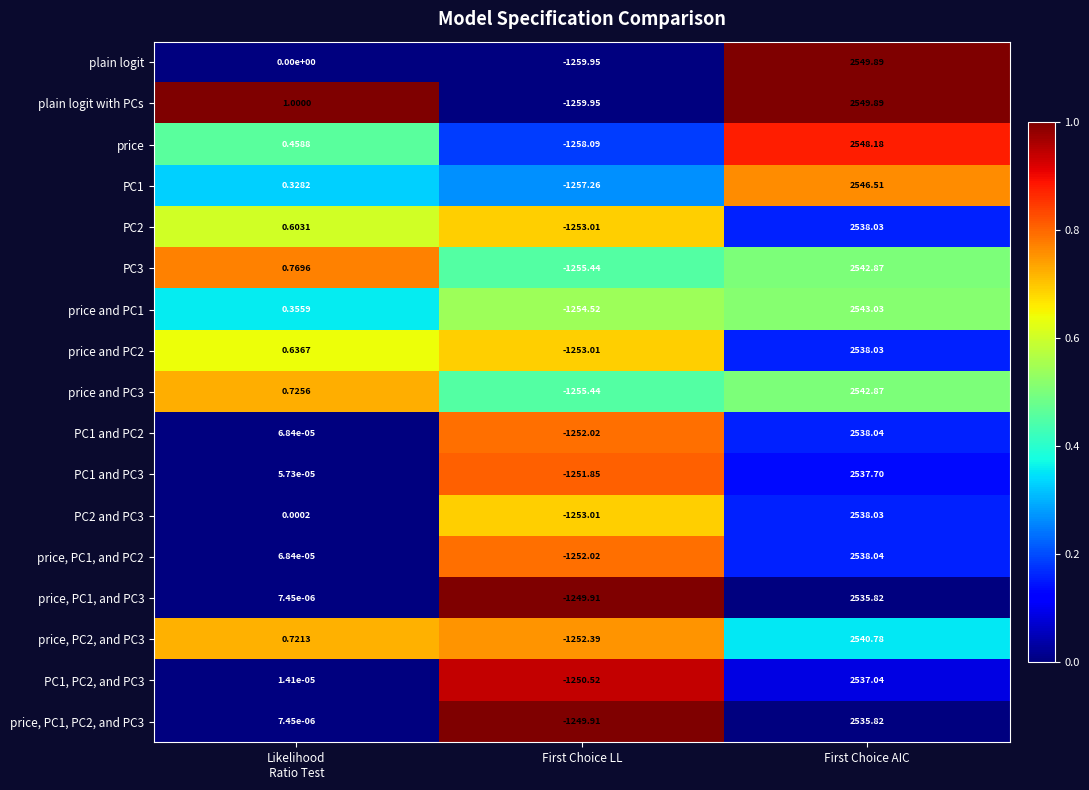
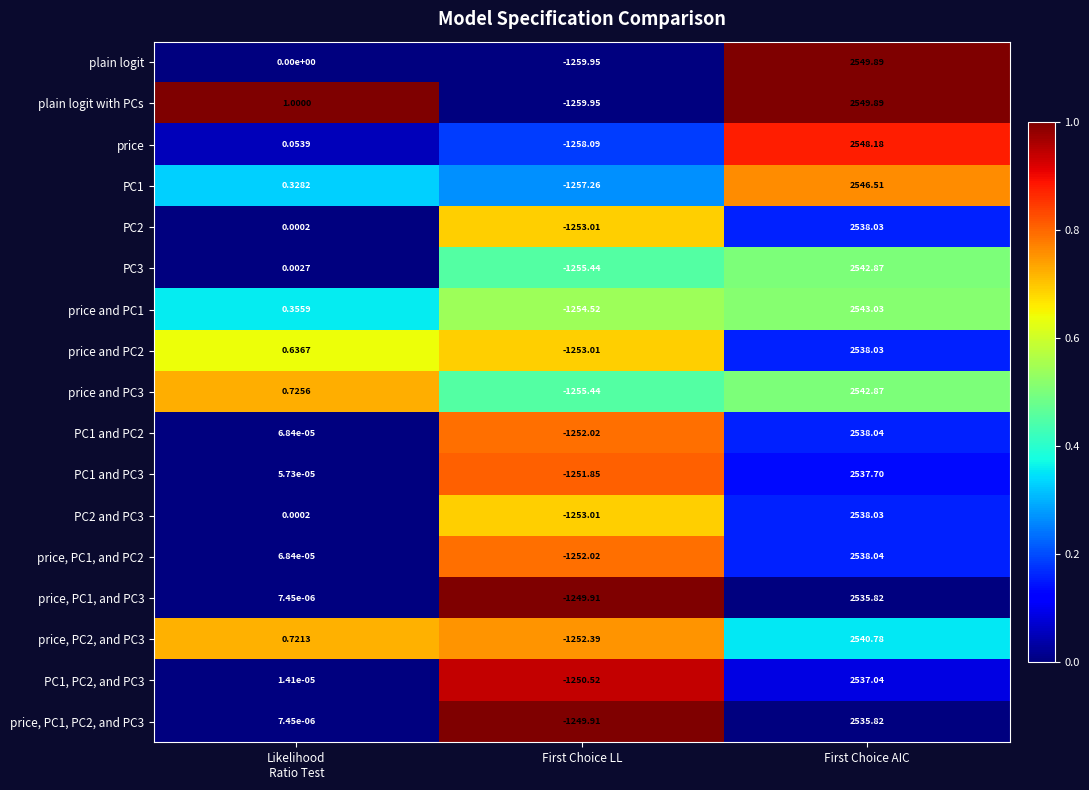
  {
    "plain logit": {
      "Likelihood Ratio Test": "0.00e+00",
      "First Choice LL": "-1259.95",
      "First Choice AIC": "2549.89"
    },
    "plain logit with PCs": {
      "Likelihood Ratio Test": "1.0000",
      "First Choice LL": "-1259.95",
      "First Choice AIC": "2549.89"
    },
    "price": {
-     "Likelihood Ratio Test": "0.4588",
+     "Likelihood Ratio Test": "0.0539",
      "First Choice LL": "-1258.09",
      "First Choice AIC": "2548.18"
    },
    "PC1": {
      "Likelihood Ratio Test": "0.3282",
      "First Choice LL": "-1257.26",
      "First Choice AIC": "2546.51"
    },
    "PC2": {
-     "Likelihood Ratio Test": "0.6031",
+     "Likelihood Ratio Test": "0.0002",
      "First Choice LL": "-1253.01",
      "First Choice AIC": "2538.03"
    },
    "PC3": {
-     "Likelihood Ratio Test": "0.7696",
+     "Likelihood Ratio Test": "0.0027",
      "First Choice LL": "-1255.44",
      "First Choice AIC": "2542.87"
    },
    "price and PC1": {
      "Likelihood Ratio Test": "0.3559",
      "First Choice LL": "-1254.52",
      "First Choice AIC": "2543.03"
    },
    "price and PC2": {
      "Likelihood Ratio Test": "0.6367",
      "First Choice LL": "-1253.01",
      "First Choice AIC": "2538.03"
    },
    "price and PC3": {
      "Likelihood Ratio Test": "0.7256",
      "First Choice LL": "-1255.44",
      "First Choice AIC": "2542.87"
    },
    "PC1 and PC2": {
      "Likelihood Ratio Test": "6.84e-05",
      "First Choice LL": "-1252.02",
      "First Choice AIC": "2538.04"
    },
    "PC1 and PC3": {
      "Likelihood Ratio Test": "5.73e-05",
      "First Choice LL": "-1251.85",
      "First Choice AIC": "2537.70"
    },
    "PC2 and PC3": {
      "Likelihood Ratio Test": "0.0002",
      "First Choice LL": "-1253.01",
      "First Choice AIC": "2538.03"
    },
    "price, PC1, and PC2": {
      "Likelihood Ratio Test": "6.84e-05",
      "First Choice LL": "-1252.02",
      "First Choice AIC": "2538.04"
    },
    "price, PC1, and PC3": {
      "Likelihood Ratio Test": "7.45e-06",
      "First Choice LL": "-1249.91",
      "First Choice AIC": "2535.82"
    },
    "price, PC2, and PC3": {
      "Likelihood Ratio Test": "0.7213",
      "First Choice LL": "-1252.39",
      "First Choice AIC": "2540.78"
    },
    "PC1, PC2, and PC3": {
      "Likelihood Ratio Test": "1.41e-05",
      "First Choice LL": "-1250.52",
      "First Choice AIC": "2537.04"
    },
    "price, PC1, PC2, and PC3": {
      "Likelihood Ratio Test": "7.45e-06",
      "First Choice LL": "-1249.91",
      "First Choice AIC": "2535.82"
    }
  }
